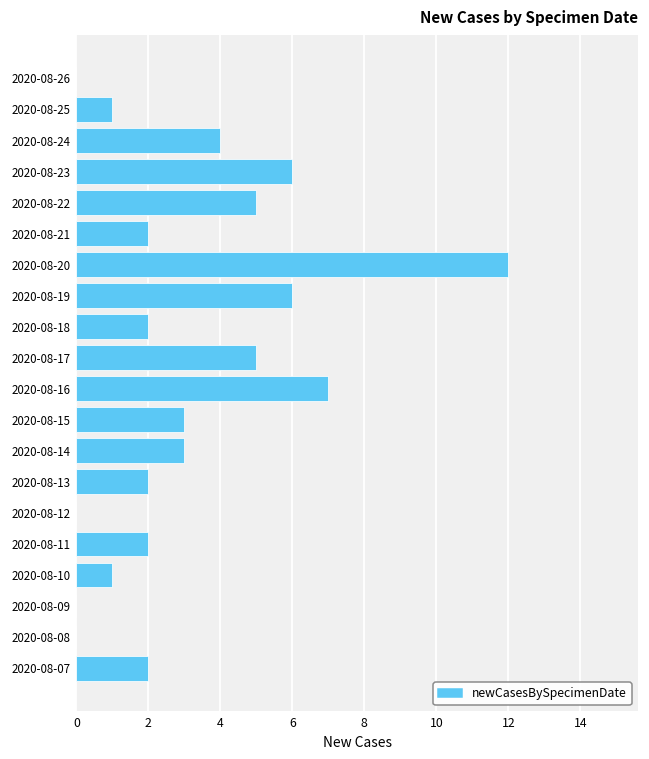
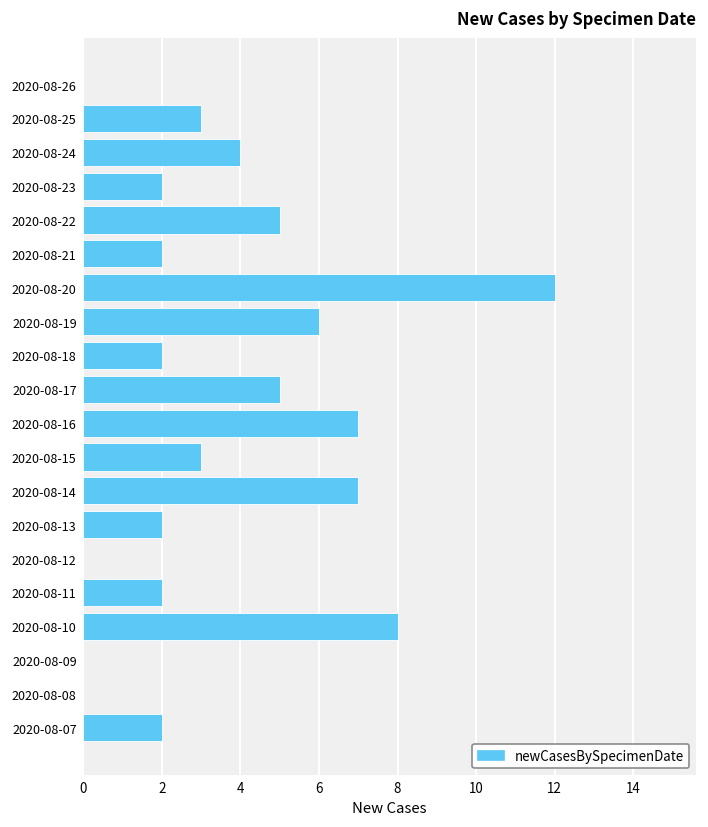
  {
    "2020-08-26": 0,
-   "2020-08-25": 1,
+   "2020-08-25": 3,
    "2020-08-24": 4,
-   "2020-08-23": 6,
+   "2020-08-23": 2,
    "2020-08-22": 5,
    "2020-08-21": 2,
    "2020-08-20": 12,
    "2020-08-19": 6,
    "2020-08-18": 2,
    "2020-08-17": 5,
    "2020-08-16": 7,
    "2020-08-15": 3,
-   "2020-08-14": 3,
+   "2020-08-14": 7,
    "2020-08-13": 2,
    "2020-08-12": 0,
    "2020-08-11": 2,
-   "2020-08-10": 1,
+   "2020-08-10": 8,
    "2020-08-09": 0,
    "2020-08-08": 0,
    "2020-08-07": 2
  }
